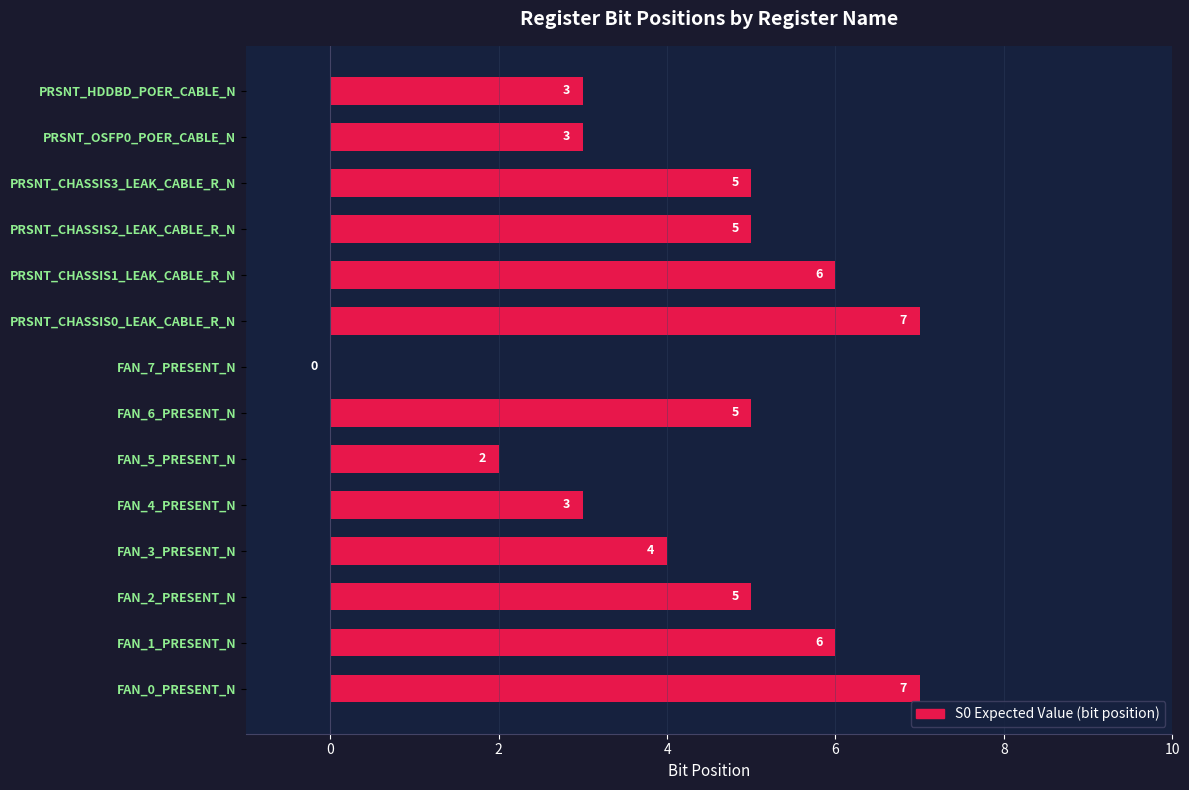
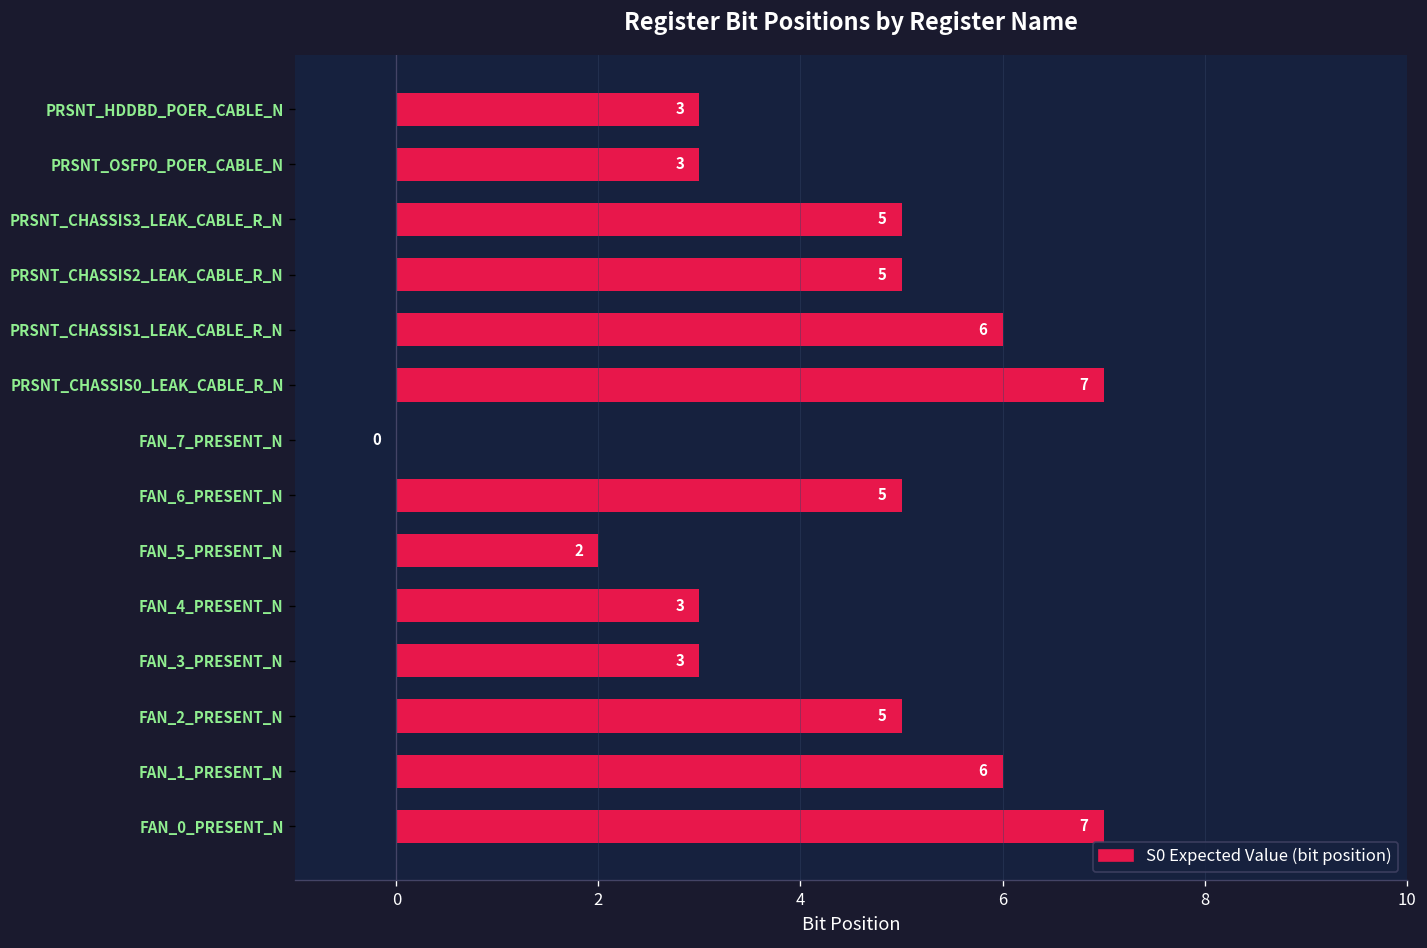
  {
    "PRSNT_HDDBD_POER_CABLE_N": 3,
    "PRSNT_OSFP0_POER_CABLE_N": 3,
    "PRSNT_CHASSIS3_LEAK_CABLE_R_N": 5,
    "PRSNT_CHASSIS2_LEAK_CABLE_R_N": 5,
    "PRSNT_CHASSIS1_LEAK_CABLE_R_N": 6,
    "PRSNT_CHASSIS0_LEAK_CABLE_R_N": 7,
    "FAN_7_PRESENT_N": 0,
    "FAN_6_PRESENT_N": 5,
    "FAN_5_PRESENT_N": 2,
    "FAN_4_PRESENT_N": 3,
-   "FAN_3_PRESENT_N": 4,
+   "FAN_3_PRESENT_N": 3,
    "FAN_2_PRESENT_N": 5,
    "FAN_1_PRESENT_N": 6,
    "FAN_0_PRESENT_N": 7
  }
